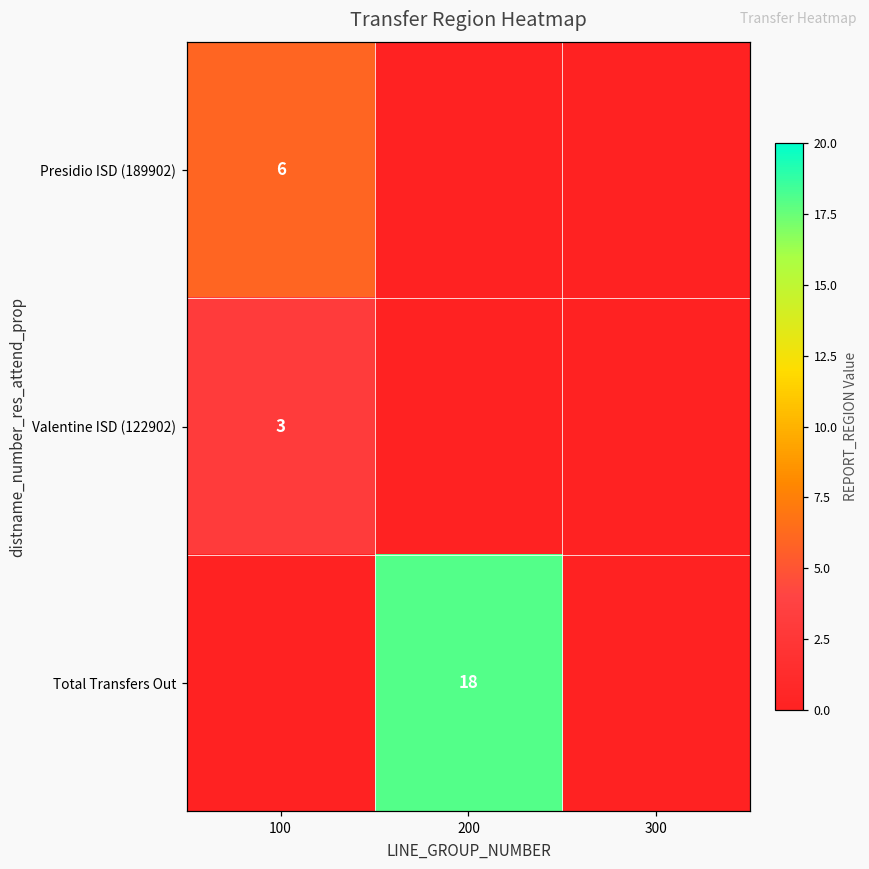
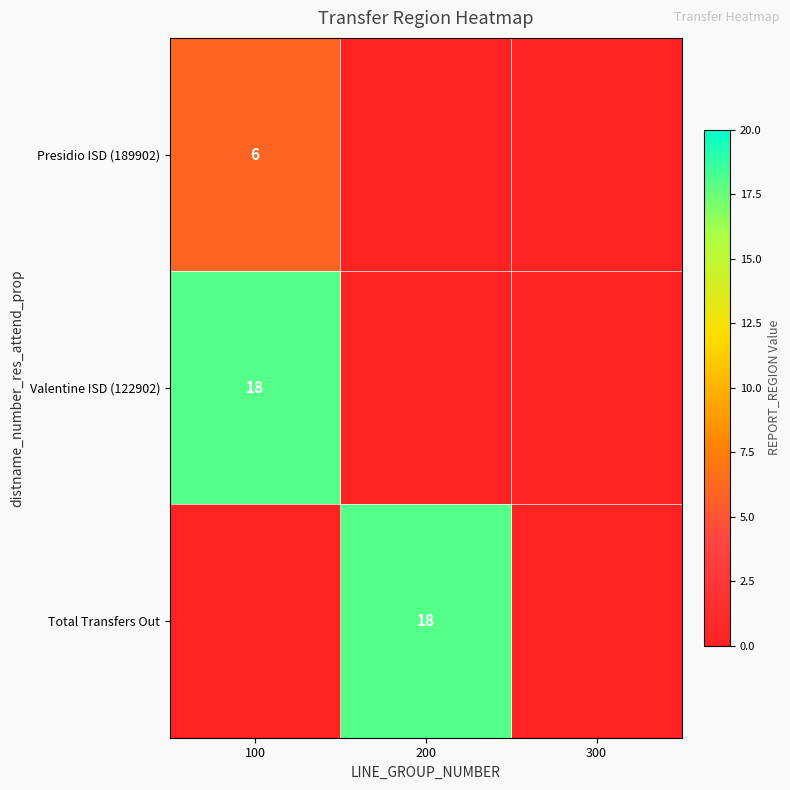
  {
    "Presidio ISD (189902)": {
      "100": 6
    },
    "Valentine ISD (122902)": {
-     "100": 3
+     "100": 18
    },
    "Total Transfers Out": {
      "200": 18
    }
  }
